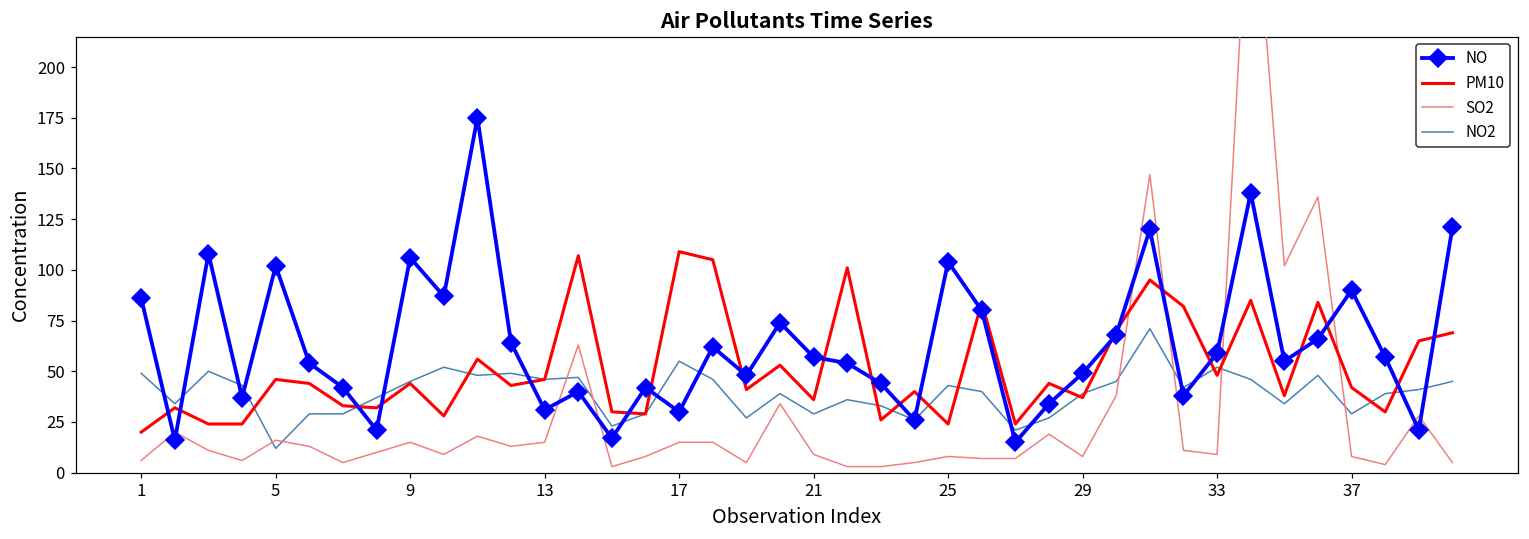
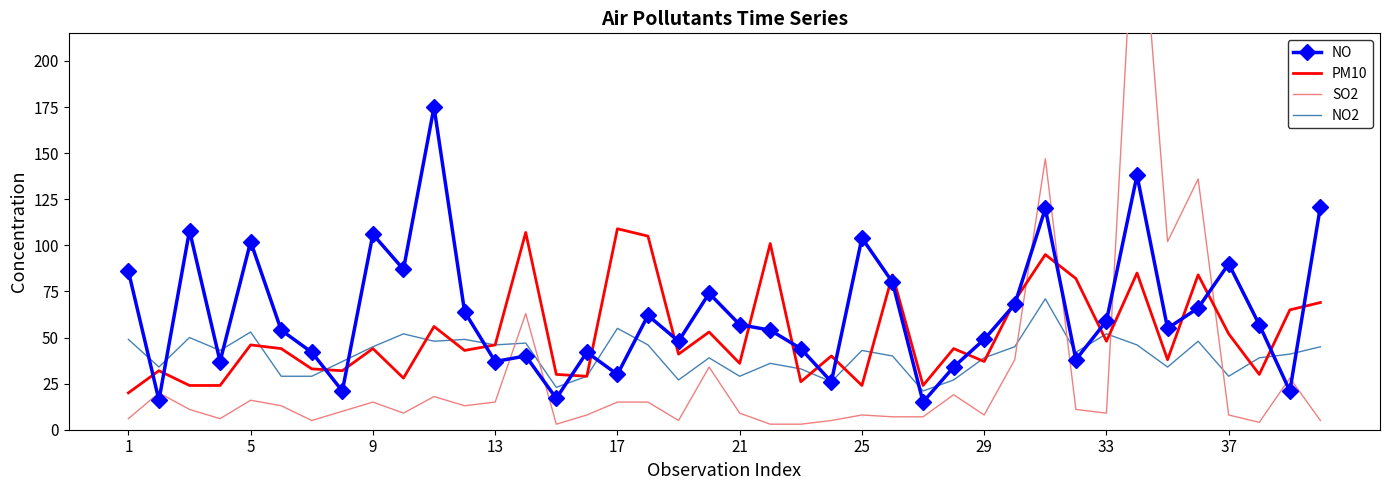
  {
    "NO": {
      "1": 86,
      "5": 102,
      "9": 106,
-     "13": 31,
+     "13": 37,
      "17": 30,
      "21": 57,
      "25": 104,
      "29": 49,
      "33": 59,
      "37": 90
    },
    "PM10": {
      "1": 20,
      "5": 46,
      "17": 109,
      "21": 36,
      "25": 24,
      "29": 37,
      "33": 48,
-     "37": 42
+     "37": 52
    },
    "SO2": {
      "1": 6,
      "5": 16,
      "9": 15,
      "13": 15,
      "17": 15,
      "21": 9,
      "25": 8,
      "29": 8,
      "33": 9,
      "37": 8
    },
    "NO2": {
      "1": 49,
-     "5": 12,
+     "5": 53,
      "17": 55,
      "21": 29,
      "25": 43,
      "29": 39,
      "33": 52,
      "37": 29
    }
  }
